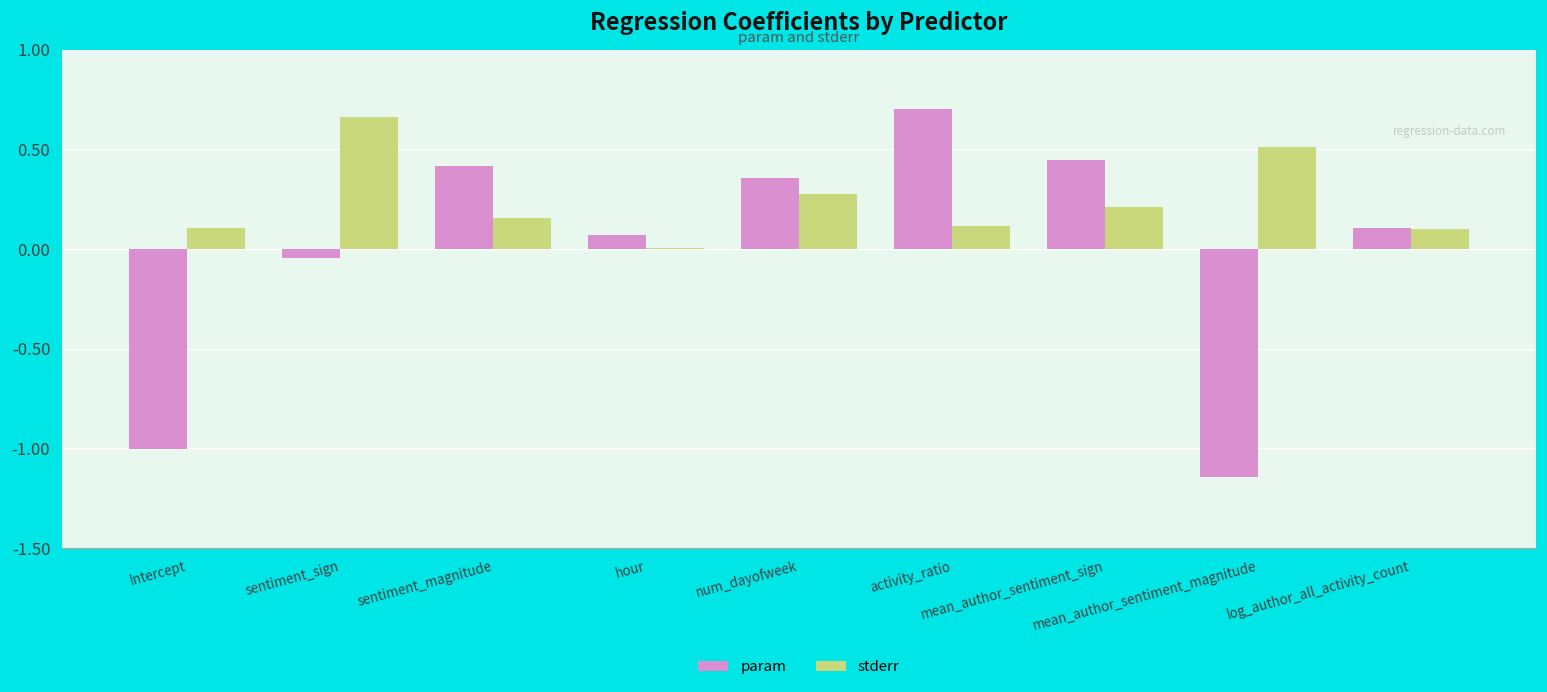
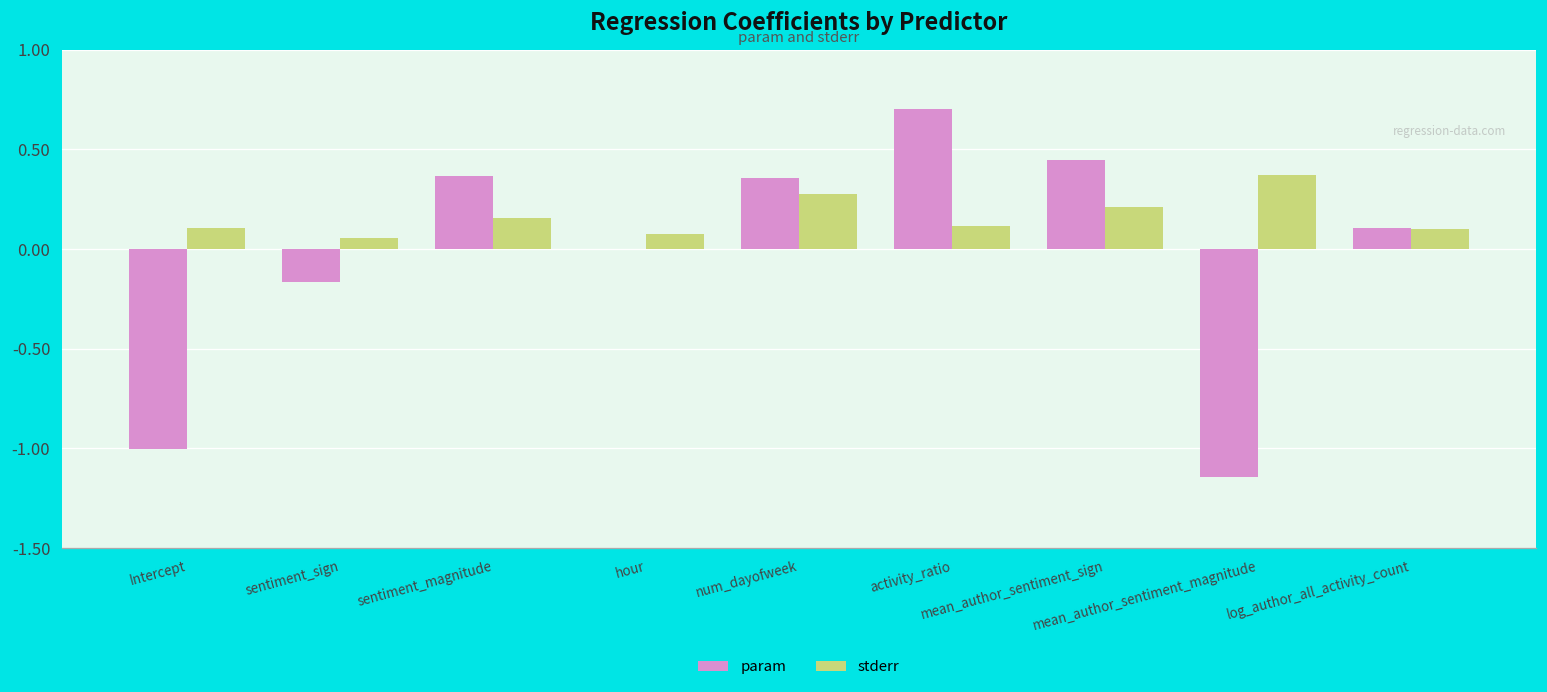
  {
    "param": {
      "Intercept": -1.00,
-     "sentiment_sign": -0.04,
-     "sentiment_magnitude": 0.42,
-     "hour": 0.07,
+     "sentiment_sign": -0.16,
+     "sentiment_magnitude": 0.37,
+     "hour": 0.00,
      "num_dayofweek": 0.36,
      "activity_ratio": 0.70,
      "mean_author_sentiment_sign": 0.45,
      "mean_author_sentiment_magnitude": -1.14,
      "log_author_all_activity_count": 0.11
    },
    "stderr": {
      "Intercept": 0.10,
-     "sentiment_sign": 0.66,
+     "sentiment_sign": 0.06,
      "sentiment_magnitude": 0.15,
-     "hour": 0.01,
+     "hour": 0.07,
      "num_dayofweek": 0.27,
      "activity_ratio": 0.12,
      "mean_author_sentiment_sign": 0.21,
-     "mean_author_sentiment_magnitude": 0.51,
+     "mean_author_sentiment_magnitude": 0.37,
      "log_author_all_activity_count": 0.10
    }
  }
